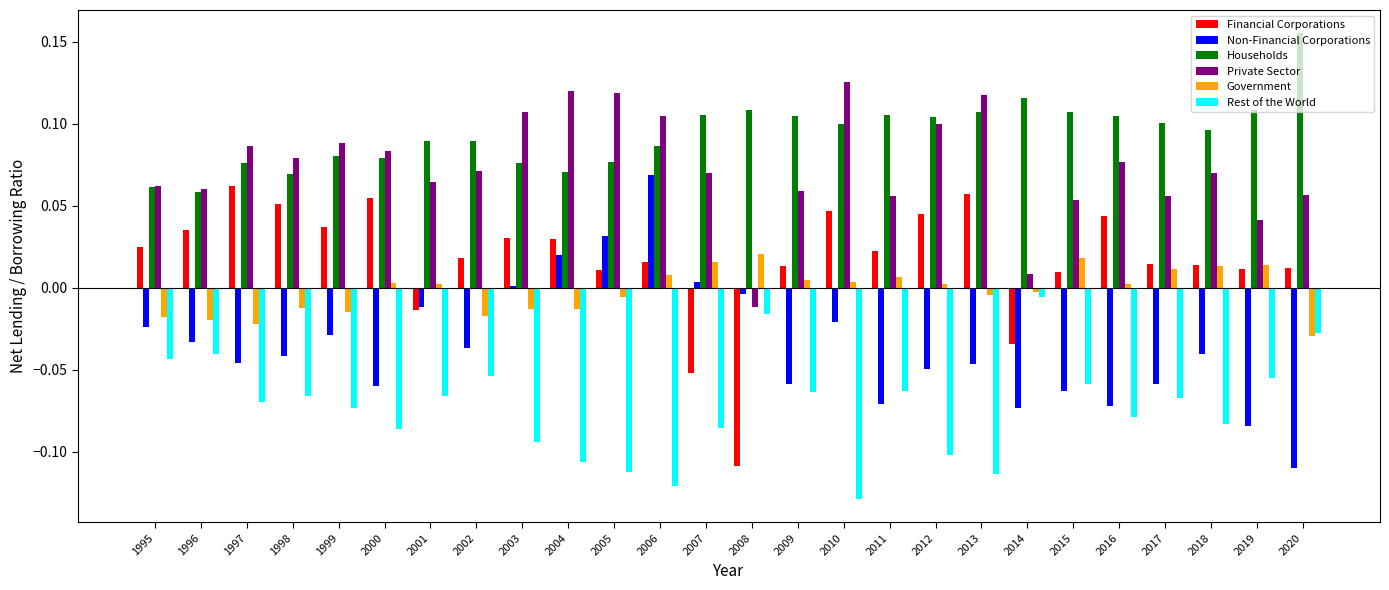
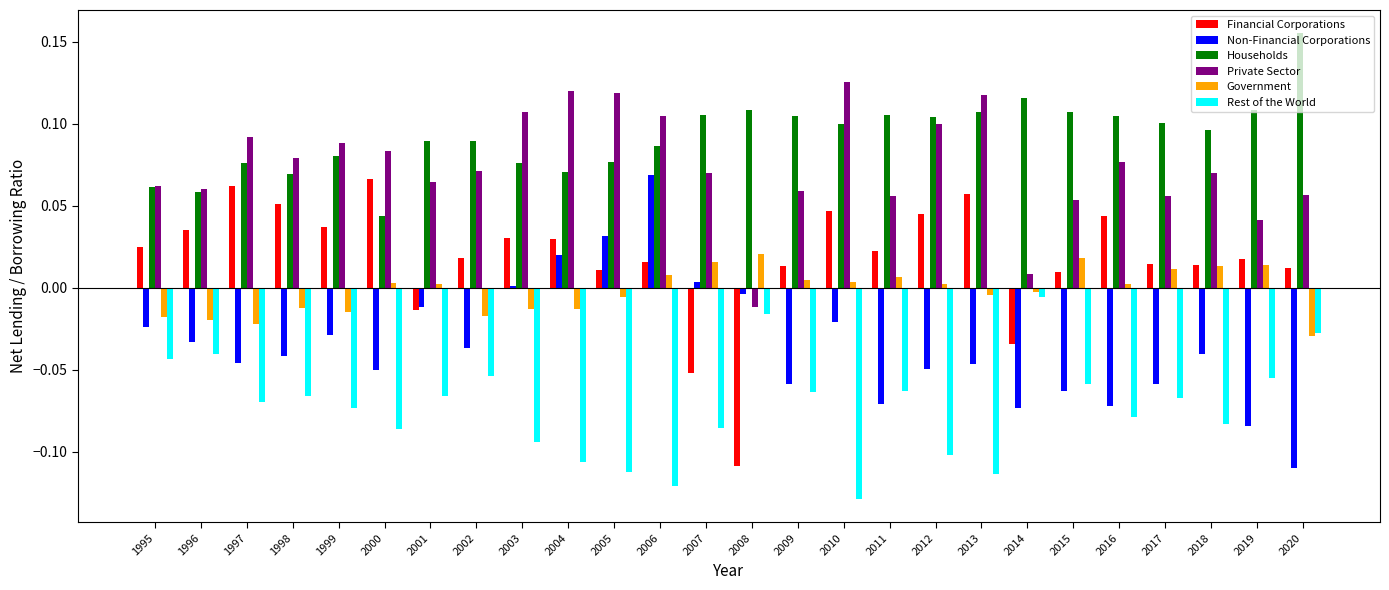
  {
    "Financial Corporations": {
      "1995": 0.025,
      "1996": 0.035,
      "1997": 0.062,
      "1998": 0.051,
      "1999": 0.037,
-     "2000": 0.054,
+     "2000": 0.066,
      "2001": -0.013,
      "2002": 0.018,
      "2003": 0.030,
      "2004": 0.030,
      "2005": 0.010,
      "2006": 0.015,
      "2007": -0.052,
      "2008": -0.109,
      "2009": 0.013,
      "2010": 0.046,
      "2011": 0.022,
      "2012": 0.045,
      "2013": 0.057,
      "2014": -0.034,
      "2015": 0.009,
      "2016": 0.044,
      "2017": 0.014,
      "2018": 0.014,
-     "2019": 0.011,
+     "2019": 0.017,
      "2020": 0.012
    },
    "Non-Financial Corporations": {
      "1995": -0.024,
      "1996": -0.033,
      "1997": -0.046,
      "1998": -0.041,
      "1999": -0.029,
-     "2000": -0.060,
+     "2000": -0.050,
      "2001": -0.012,
      "2002": -0.037,
      "2004": 0.020,
      "2005": 0.031,
      "2006": 0.069,
      "2007": 0.003,
      "2008": -0.004,
      "2009": -0.059,
      "2010": -0.021,
      "2011": -0.071,
      "2012": -0.049,
      "2013": -0.046,
      "2014": -0.073,
      "2015": -0.063,
      "2016": -0.072,
      "2017": -0.059,
      "2018": -0.040,
      "2019": -0.084,
      "2020": -0.110
    },
    "Households": {
      "1995": 0.061,
      "1996": 0.058,
      "1997": 0.076,
      "1998": 0.069,
      "1999": 0.080,
-     "2000": 0.079,
+     "2000": 0.044,
      "2001": 0.089,
      "2002": 0.089,
      "2003": 0.076,
      "2004": 0.070,
      "2005": 0.077,
      "2006": 0.086,
      "2007": 0.105,
      "2008": 0.108,
      "2009": 0.104,
      "2010": 0.100,
      "2011": 0.105,
      "2012": 0.104,
      "2013": 0.107,
      "2014": 0.116,
      "2015": 0.107,
      "2016": 0.105,
      "2017": 0.100,
      "2018": 0.096
    },
    "Private Sector": {
      "1995": 0.062,
      "1996": 0.060,
-     "1997": 0.086,
+     "1997": 0.092,
      "1998": 0.079,
      "1999": 0.088,
      "2000": 0.083,
      "2001": 0.064,
      "2002": 0.071,
      "2003": 0.107,
      "2004": 0.120,
      "2005": 0.118,
      "2006": 0.105,
      "2007": 0.070,
      "2008": -0.012,
      "2009": 0.059,
      "2010": 0.126,
      "2011": 0.056,
      "2012": 0.100,
      "2013": 0.118,
      "2014": 0.008,
      "2015": 0.053,
      "2016": 0.077,
      "2017": 0.056,
      "2018": 0.070,
      "2019": 0.041,
      "2020": 0.057
    },
    "Government": {
      "1995": -0.018,
      "1996": -0.020,
      "1997": -0.022,
      "1998": -0.012,
      "1999": -0.015,
      "2000": 0.003,
      "2001": 0.002,
      "2002": -0.017,
      "2003": -0.013,
      "2004": -0.013,
      "2005": -0.006,
      "2006": 0.008,
      "2007": 0.016,
      "2008": 0.021,
      "2009": 0.005,
      "2010": 0.003,
      "2011": 0.007,
      "2012": 0.002,
      "2013": -0.004,
      "2014": -0.002,
      "2015": 0.018,
      "2016": 0.002,
      "2017": 0.011,
      "2018": 0.013,
      "2019": 0.014,
      "2020": -0.029
    },
    "Rest of the World": {
      "1995": -0.044,
      "1996": -0.041,
      "1997": -0.070,
      "1998": -0.066,
      "1999": -0.073,
      "2000": -0.086,
      "2001": -0.066,
      "2002": -0.054,
      "2003": -0.094,
      "2004": -0.107,
      "2005": -0.113,
      "2006": -0.121,
      "2007": -0.085,
      "2008": -0.016,
      "2009": -0.064,
      "2010": -0.129,
      "2011": -0.063,
      "2012": -0.102,
      "2013": -0.113,
      "2014": -0.006,
      "2015": -0.058,
      "2016": -0.079,
      "2017": -0.067,
      "2018": -0.083,
      "2019": -0.055,
      "2020": -0.027
    }
  }
